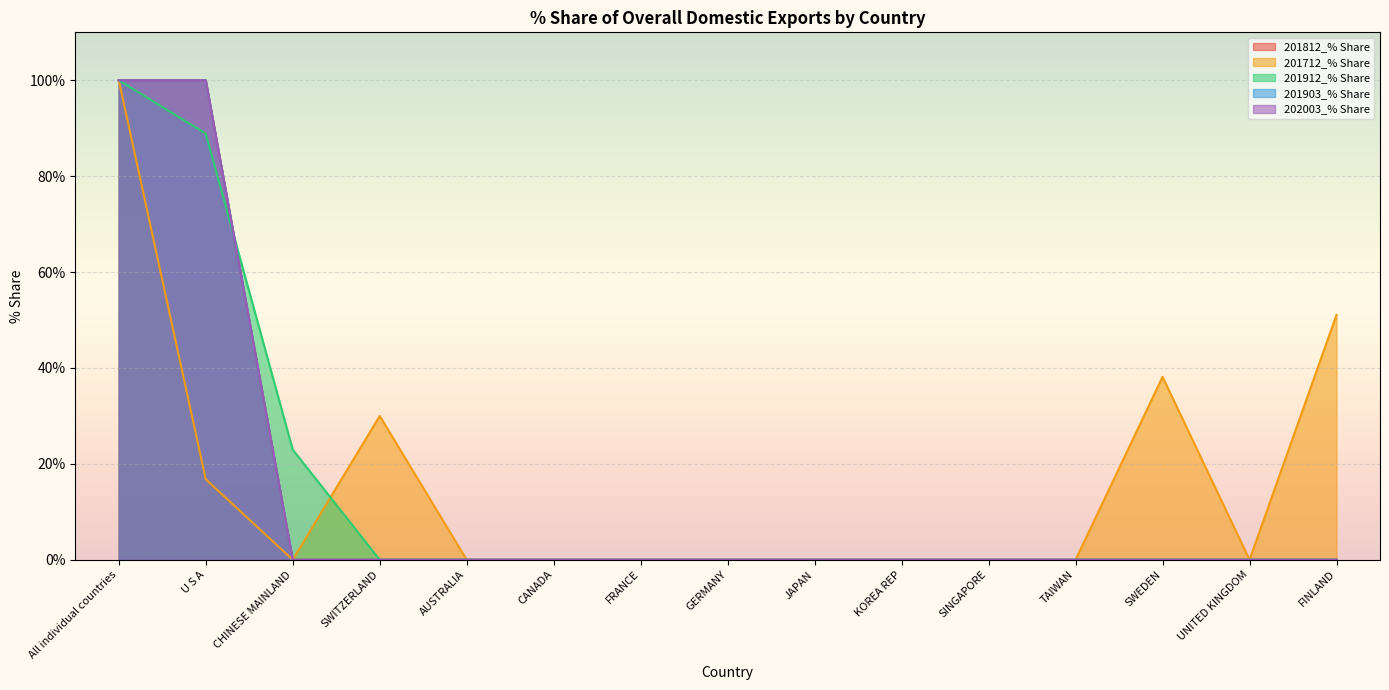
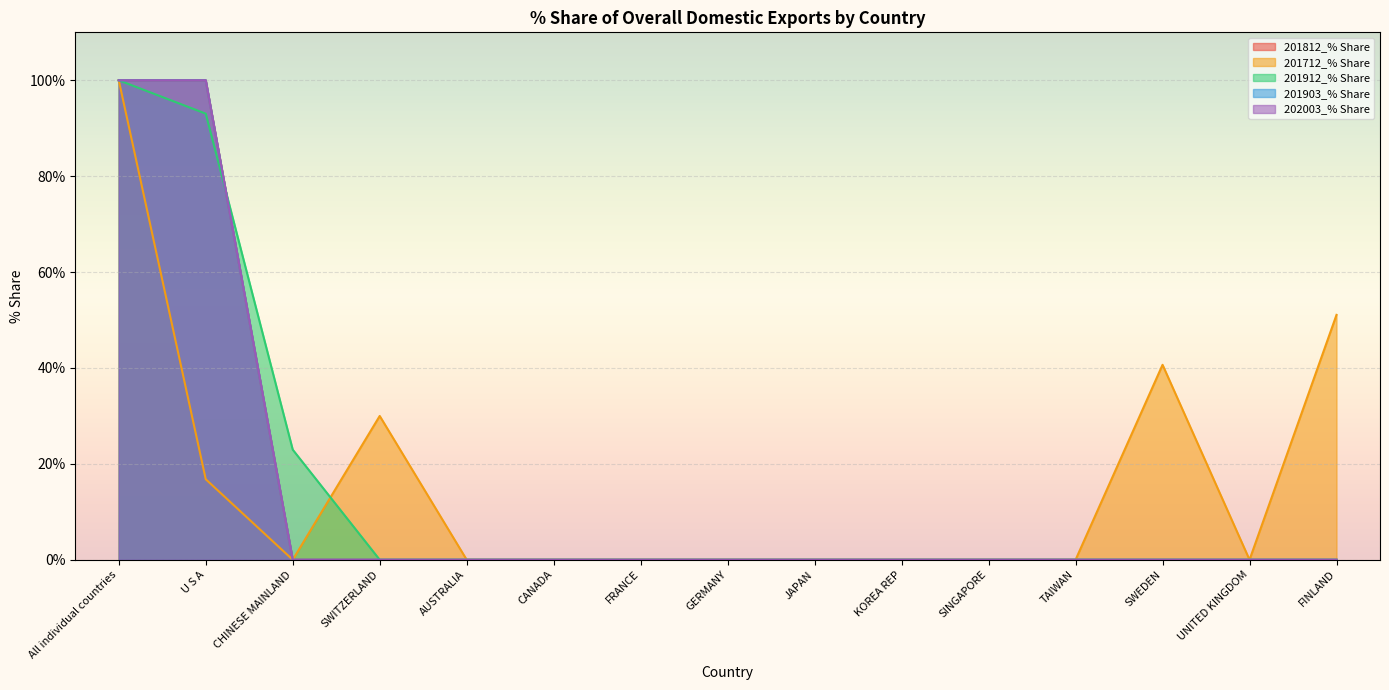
  {
    "202003_% Share": {
      "U S A": "100%"
    },
    "201712_% Share": {
      "U S A": "17%",
      "SWITZERLAND": "30%",
-     "SWEDEN": "38%",
+     "SWEDEN": "41%",
      "FINLAND": "51%"
    },
    "201912_% Share": {
-     "U S A": "89%",
+     "U S A": "93%",
      "CHINESE MAINLAND": "23%"
    }
  }
